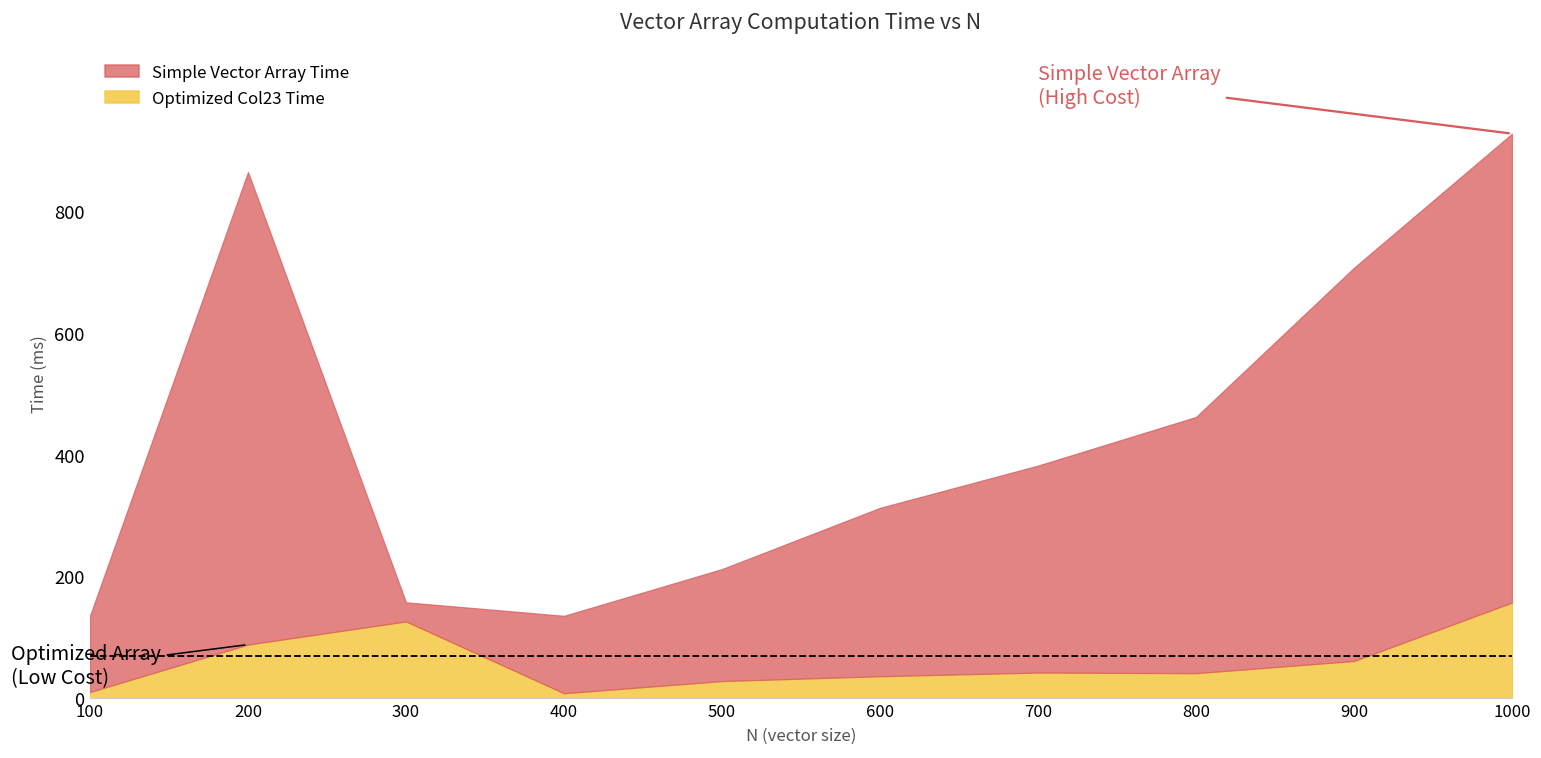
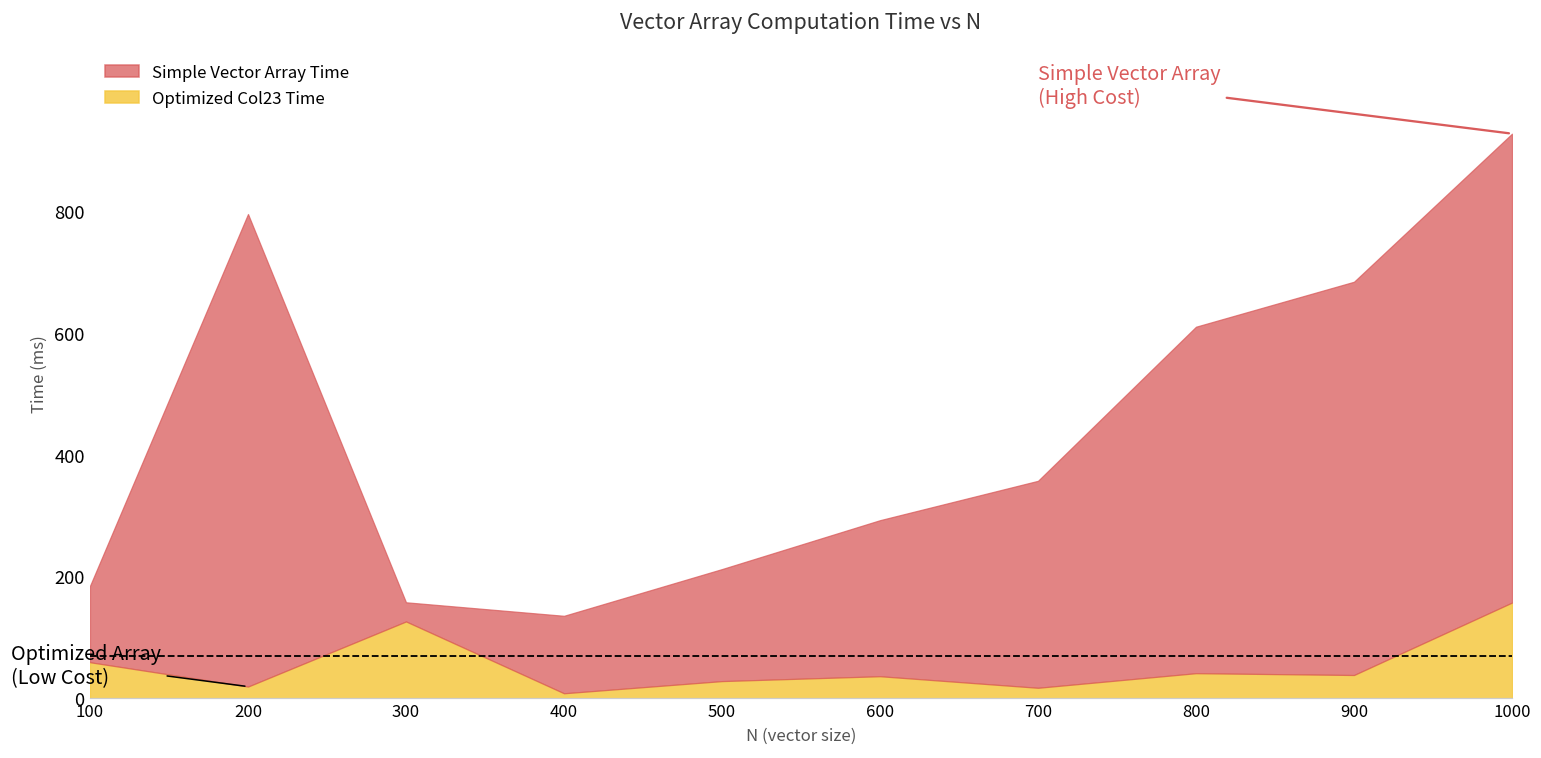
  {
    "Optimized Col23 Time": {
-     "100": 10,
-     "200": 90,
+     "100": 60,
+     "200": 20,
      "300": 130,
      "400": 10,
      "500": 30,
      "600": 40,
-     "700": 40,
+     "700": 20,
      "800": 40,
-     "900": 60,
+     "900": 40,
      "1000": 160
    },
    "Simple Vector Array Time": {
      "100": 130,
      "200": 780,
      "300": 30,
      "400": 130,
      "500": 180,
-     "600": 280,
+     "600": 260,
      "700": 340,
-     "800": 420,
+     "800": 570,
      "900": 650,
      "1000": 770
    }
  }
